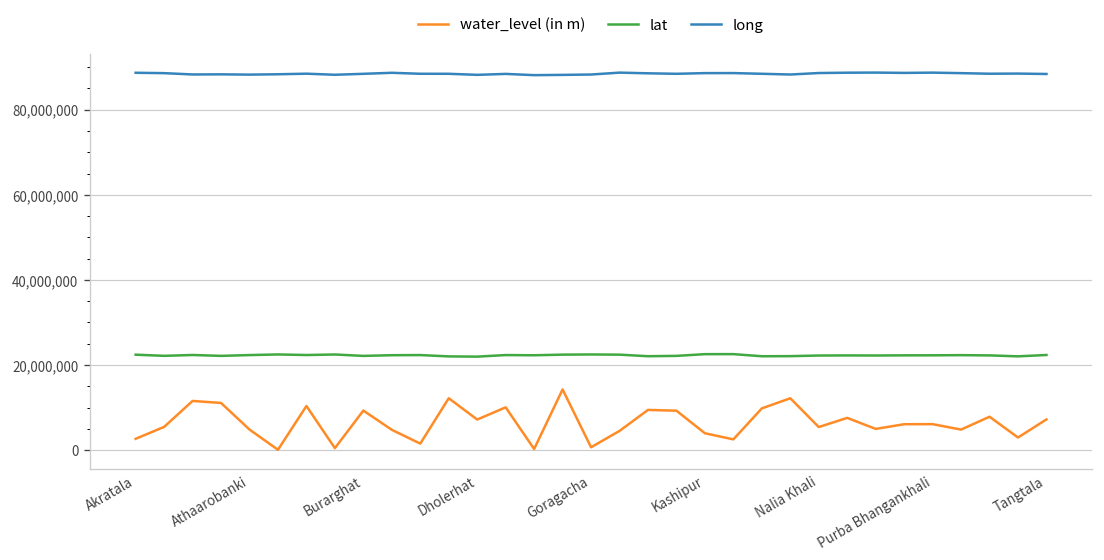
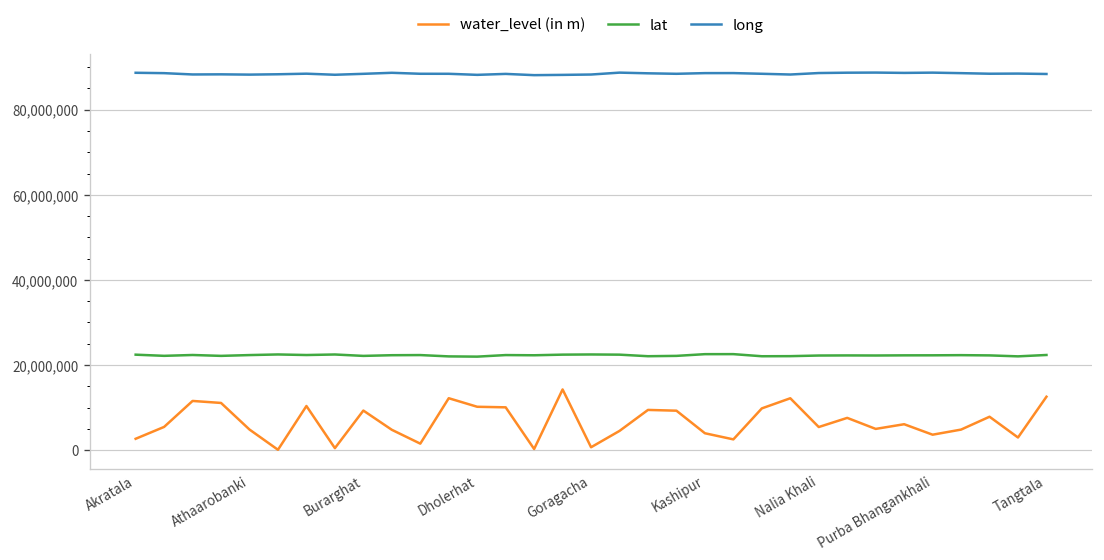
  {
    "water_level (in m)": {
      "Akratala": "3,000,000",
      "Athaarobanki": "5,000,000",
      "Burarghat": "9,000,000",
-     "Dholerhat": "7,000,000",
+     "Dholerhat": "10,000,000",
      "Goragacha": "1,000,000",
      "Kashipur": "4,000,000",
      "Nalia Khali": "5,000,000",
-     "Purba Bhangankhali": "6,000,000",
-     "Tangtala": "7,000,000"
+     "Purba Bhangankhali": "4,000,000",
+     "Tangtala": "13,000,000"
    },
    "lat": {
      "Akratala": "22,000,000",
      "Athaarobanki": "22,000,000",
      "Burarghat": "22,000,000",
      "Dholerhat": "22,000,000",
      "Goragacha": "22,000,000",
      "Kashipur": "23,000,000",
      "Nalia Khali": "22,000,000",
      "Purba Bhangankhali": "22,000,000",
      "Tangtala": "22,000,000"
    },
    "long": {
      "Akratala": "89,000,000",
      "Athaarobanki": "88,000,000",
      "Burarghat": "88,000,000",
      "Dholerhat": "88,000,000",
      "Goragacha": "88,000,000",
      "Kashipur": "89,000,000",
      "Nalia Khali": "89,000,000",
      "Purba Bhangankhali": "89,000,000",
      "Tangtala": "88,000,000"
    }
  }
